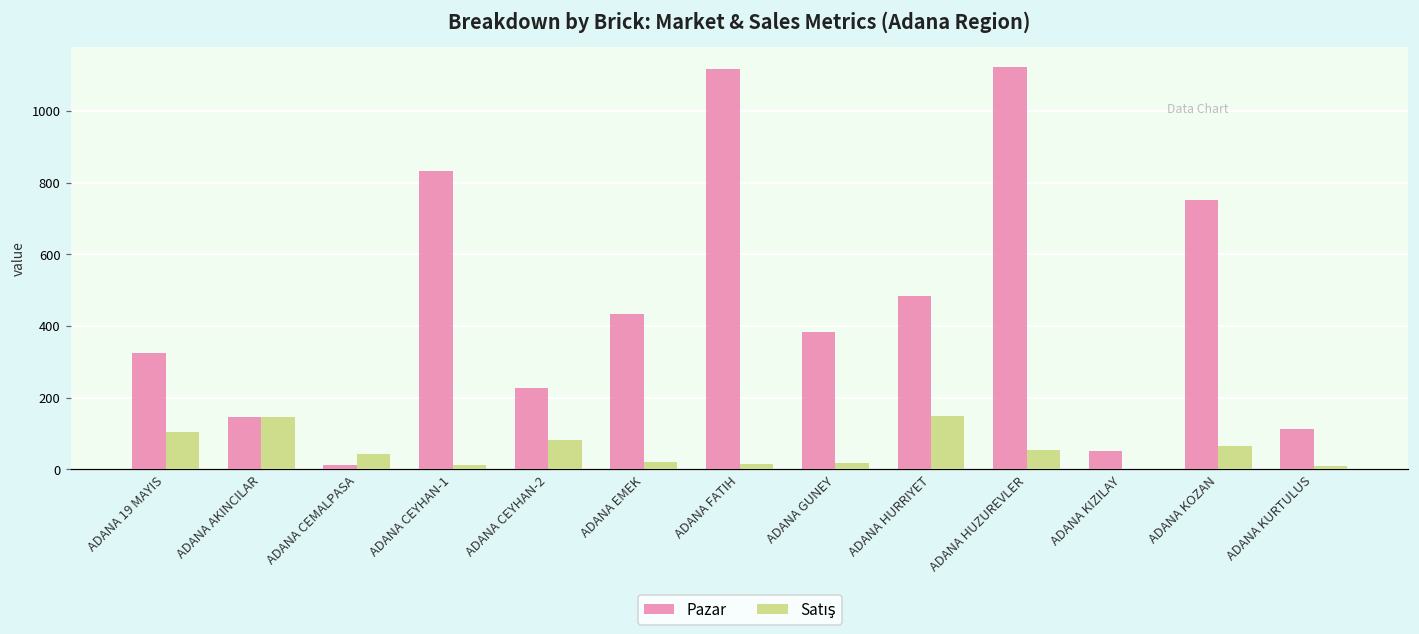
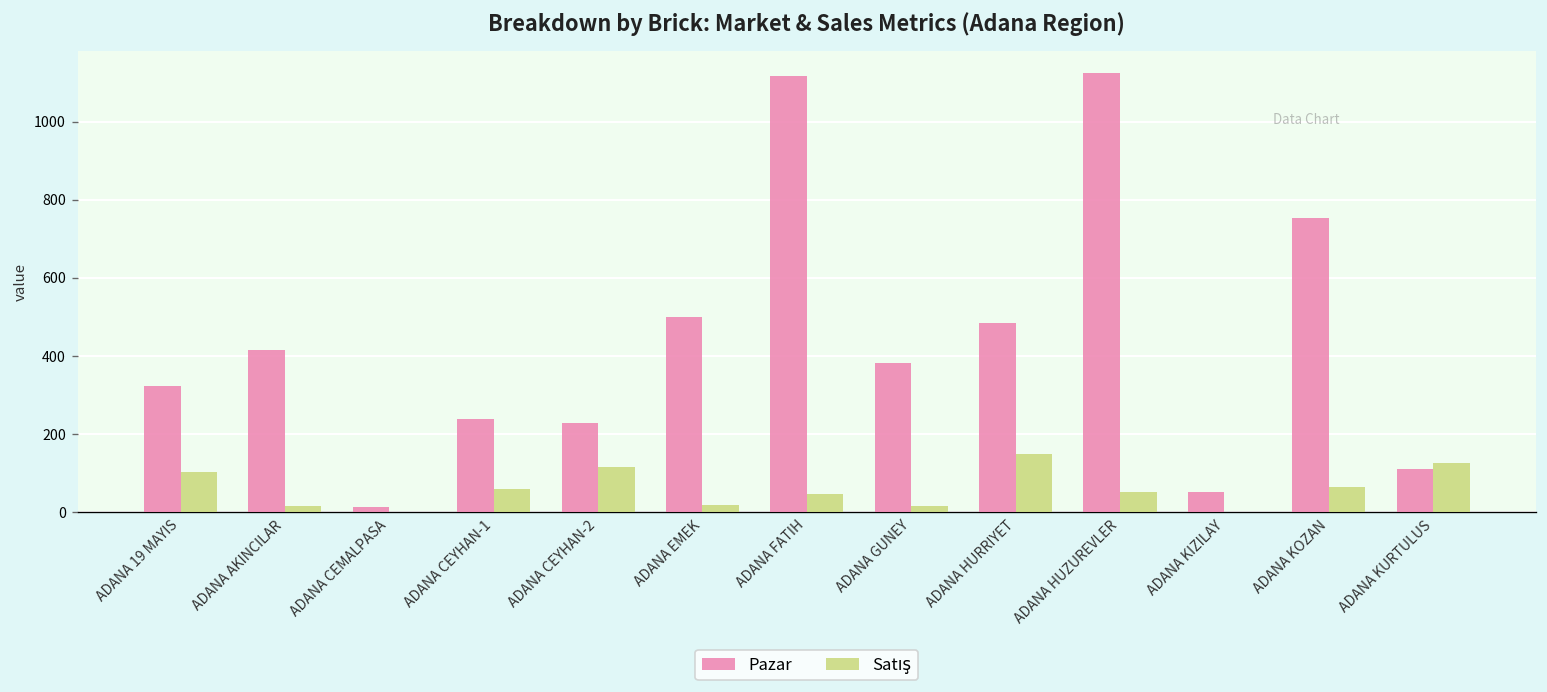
  {
    "Pazar": {
      "ADANA 19 MAYIS": 320,
-     "ADANA AKINCILAR": 150,
+     "ADANA AKINCILAR": 420,
      "ADANA CEMALPASA": 10,
-     "ADANA CEYHAN-1": 830,
+     "ADANA CEYHAN-1": 240,
      "ADANA CEYHAN-2": 230,
-     "ADANA EMEK": 430,
+     "ADANA EMEK": 500,
      "ADANA FATIH": 1120,
      "ADANA GUNEY": 380,
      "ADANA HURRIYET": 490,
      "ADANA HUZUREVLER": 1120,
      "ADANA KIZILAY": 50,
      "ADANA KOZAN": 750,
      "ADANA KURTULUS": 110
    },
    "Satış": {
      "ADANA 19 MAYIS": 100,
-     "ADANA AKINCILAR": 150,
-     "ADANA CEMALPASA": 40,
-     "ADANA CEYHAN-1": 10,
-     "ADANA CEYHAN-2": 80,
+     "ADANA AKINCILAR": 20,
+     "ADANA CEMALPASA": 0,
+     "ADANA CEYHAN-1": 60,
+     "ADANA CEYHAN-2": 120,
      "ADANA EMEK": 20,
-     "ADANA FATIH": 20,
+     "ADANA FATIH": 50,
      "ADANA GUNEY": 20,
      "ADANA HURRIYET": 150,
      "ADANA HUZUREVLER": 50,
      "ADANA KIZILAY": 0,
      "ADANA KOZAN": 60,
-     "ADANA KURTULUS": 10
+     "ADANA KURTULUS": 130
    }
  }
